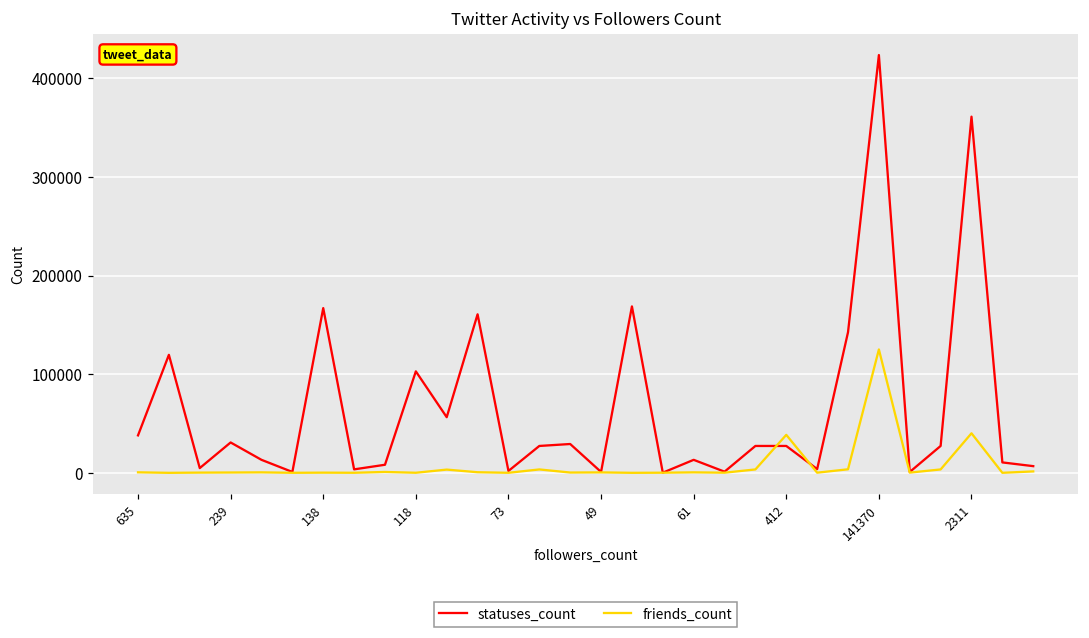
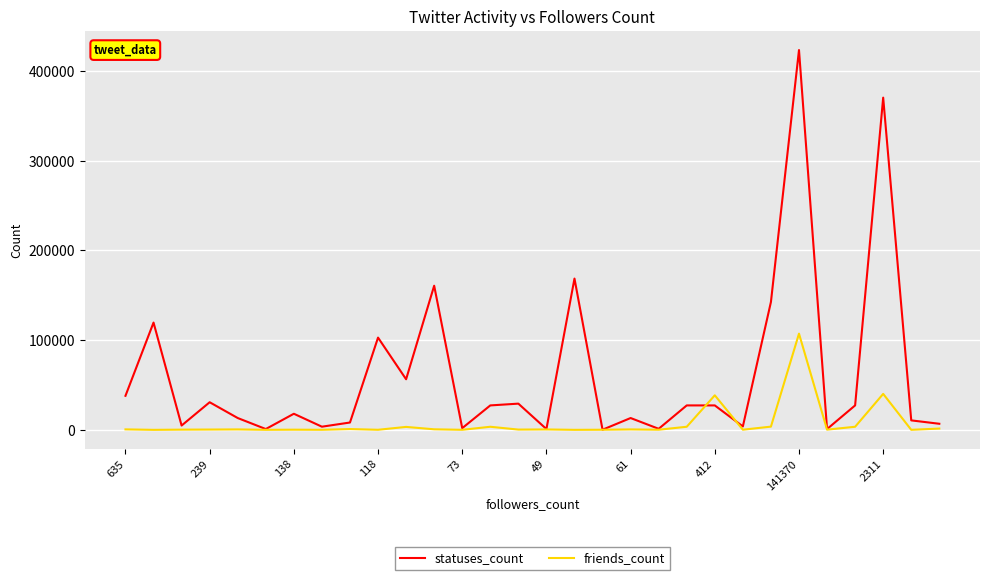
  {
    "statuses_count": {
      "635": 40000,
      "239": 30000,
-     "138": 170000,
+     "138": 20000,
      "118": 100000,
      "61": 10000,
      "412": 30000,
      "141370": 420000,
-     "2311": 360000
+     "2311": 370000
    },
    "friends_count": {
      "635": 0,
      "239": 0,
      "138": 0,
      "118": 0,
      "61": 0,
      "412": 40000,
-     "141370": 130000,
+     "141370": 110000,
      "2311": 40000
    }
  }
